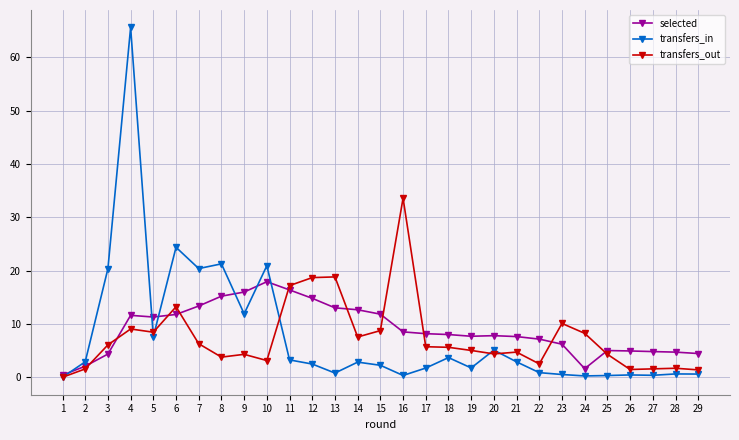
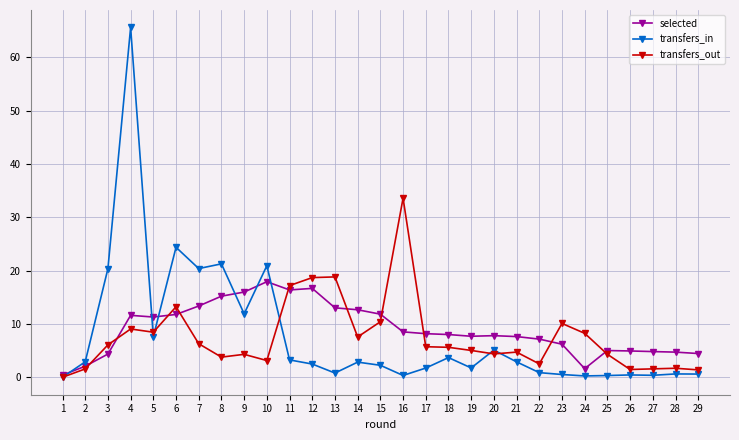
  {
    "selected": {
      "2": 2,
      "3": 4,
      "4": 12,
      "5": 11,
      "6": 12,
      "7": 13,
      "8": 15,
      "9": 16,
      "10": 18,
      "11": 16,
-     "12": 15,
+     "12": 17,
      "13": 13,
      "14": 13,
      "15": 12,
      "16": 9,
      "17": 8,
      "18": 8,
      "19": 8,
      "20": 8,
      "21": 8,
      "22": 7,
      "23": 6,
      "24": 2,
      "25": 5,
      "26": 5,
      "27": 5,
      "28": 5,
      "29": 4
    },
    "transfers_in": {
      "2": 3,
      "3": 20,
      "4": 66,
      "5": 8,
      "6": 24,
      "7": 20,
      "8": 21,
      "9": 12,
      "10": 21,
      "11": 3,
      "12": 2,
      "13": 1,
      "14": 3,
      "15": 2,
      "16": 0,
      "17": 2,
      "18": 4,
      "19": 2,
      "20": 5,
      "21": 3,
      "22": 1,
      "23": 1,
      "24": 0,
      "25": 0,
      "26": 0,
      "27": 0,
      "28": 1,
      "29": 1
    },
    "transfers_out": {
      "2": 2,
      "3": 6,
      "4": 9,
      "5": 8,
      "6": 13,
      "7": 6,
      "8": 4,
      "9": 4,
      "10": 3,
      "11": 17,
      "12": 19,
      "13": 19,
      "14": 8,
-     "15": 9,
+     "15": 10,
      "16": 34,
      "17": 6,
      "18": 6,
      "19": 5,
      "20": 4,
      "21": 5,
      "22": 3,
      "23": 10,
      "24": 8,
      "25": 4,
      "26": 1,
      "27": 2,
      "28": 2,
      "29": 1
    }
  }
